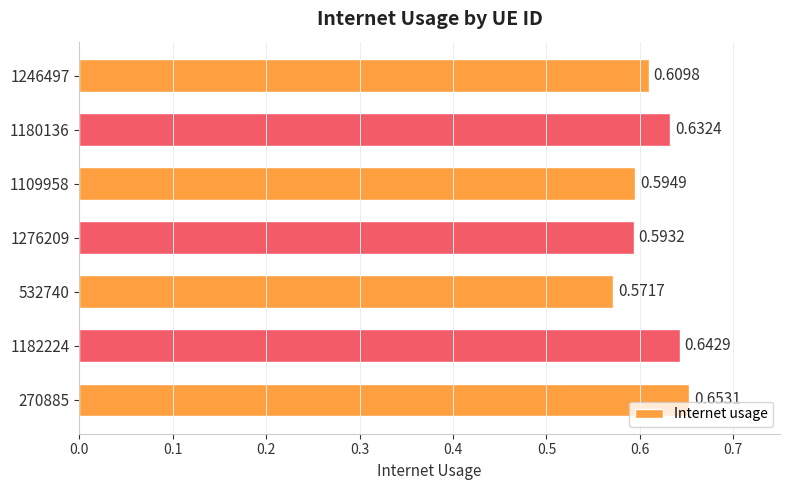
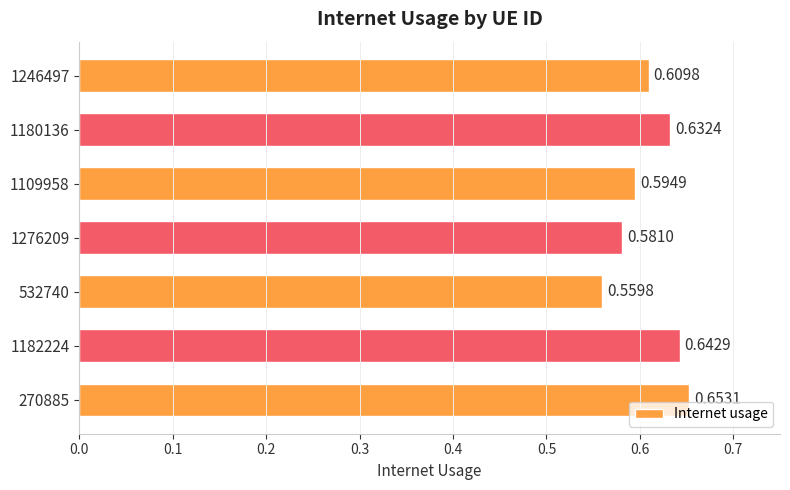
  {
    "1246497": 0.6098,
    "1180136": 0.6324,
    "1109958": 0.5949,
-   "1276209": 0.5932,
-   "532740": 0.5717,
+   "1276209": 0.5810,
+   "532740": 0.5598,
    "1182224": 0.6429
  }
